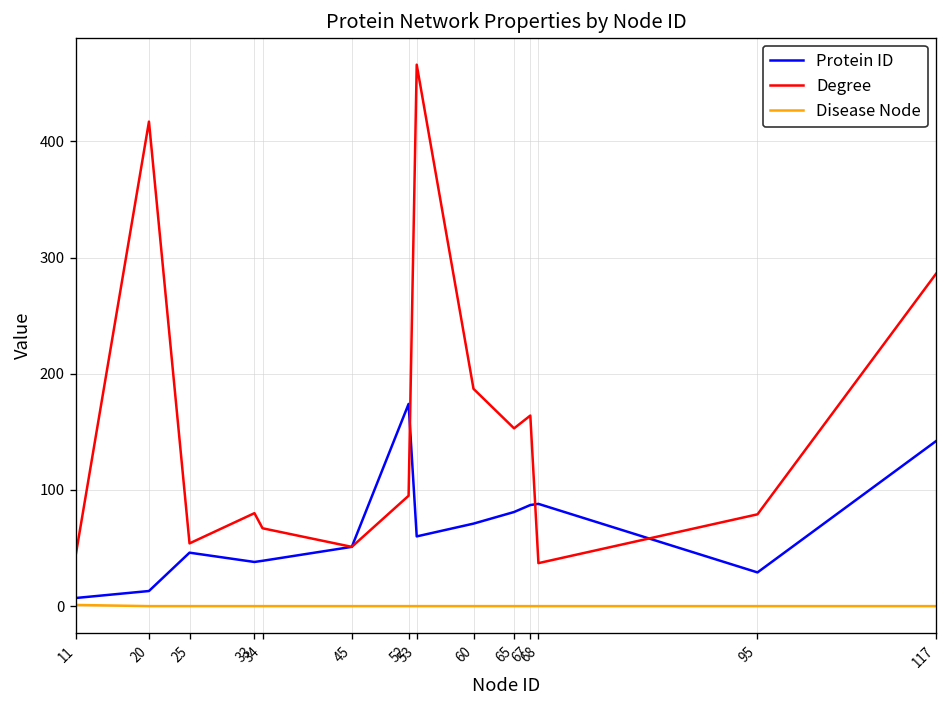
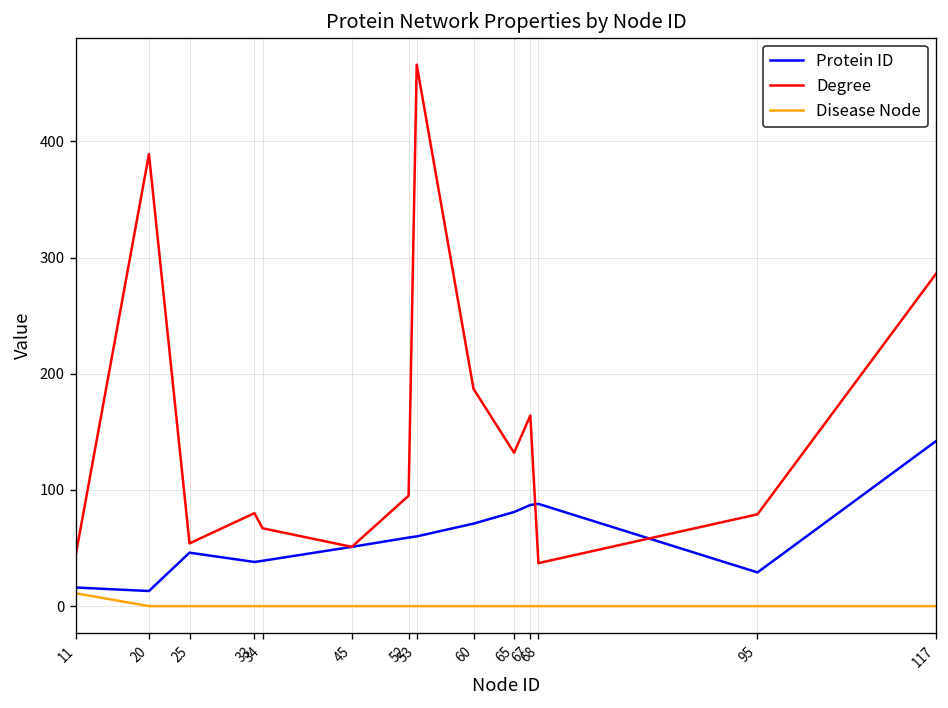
  {
    "Protein ID": {
-     "11": 10,
+     "11": 20,
      "20": 10,
      "25": 50,
      "33": 40,
      "34": 40,
-     "52": 170,
+     "52": 60,
      "53": 60,
      "60": 70,
      "65": 80,
      "67": 90,
      "68": 90,
      "95": 30,
      "117": 140
    },
    "Degree": {
      "11": 50,
-     "20": 420,
+     "20": 390,
      "25": 50,
      "33": 80,
      "34": 70,
      "52": 100,
      "53": 470,
      "60": 190,
-     "65": 150,
+     "65": 130,
      "67": 160,
      "68": 40,
      "95": 80,
      "117": 290
    },
    "Disease Node": {
-     "11": 0,
+     "11": 10,
      "20": 0,
      "25": 0,
      "33": 0,
      "34": 0,
      "45": 0,
      "52": 0,
      "53": 0,
      "60": 0,
      "65": 0,
      "67": 0,
      "68": 0,
      "95": 0,
      "117": 0
    }
  }
